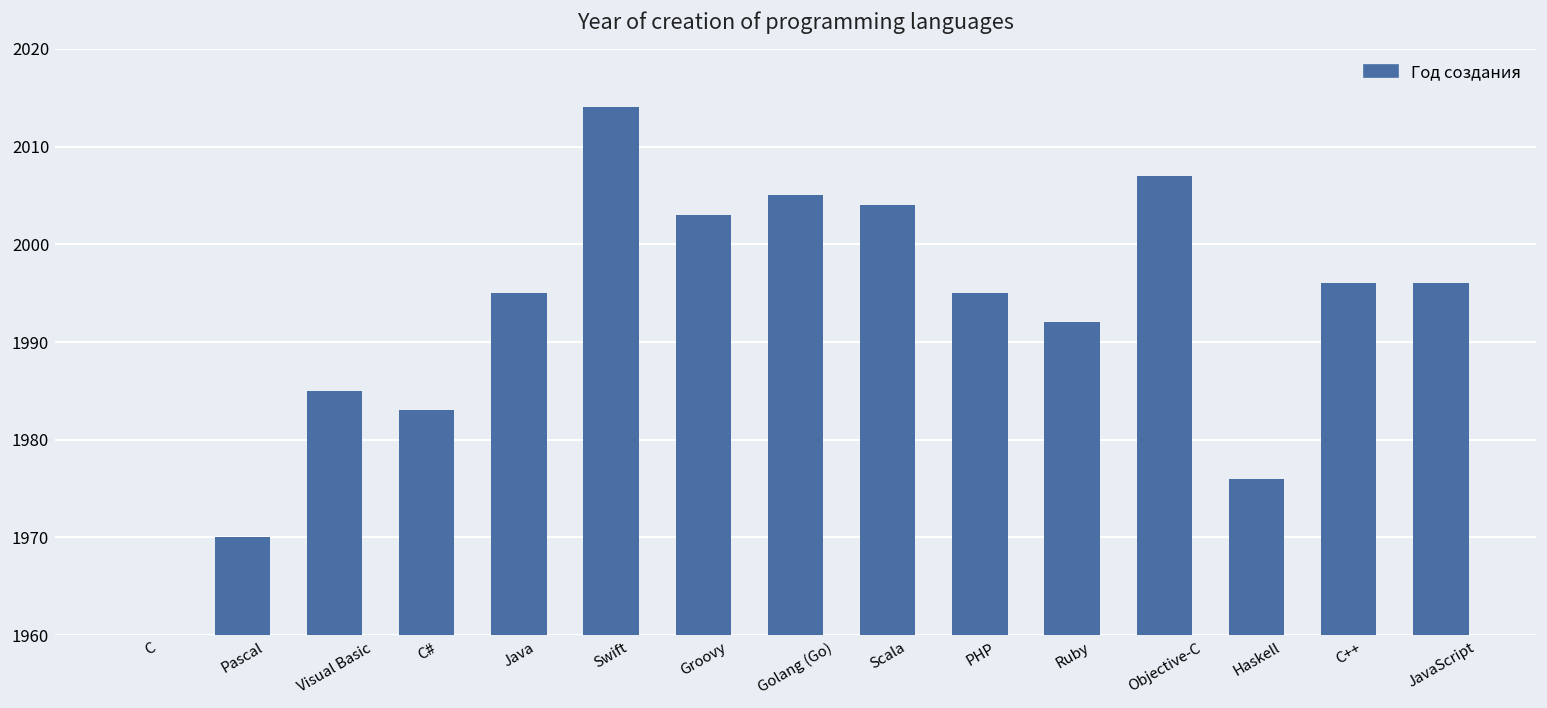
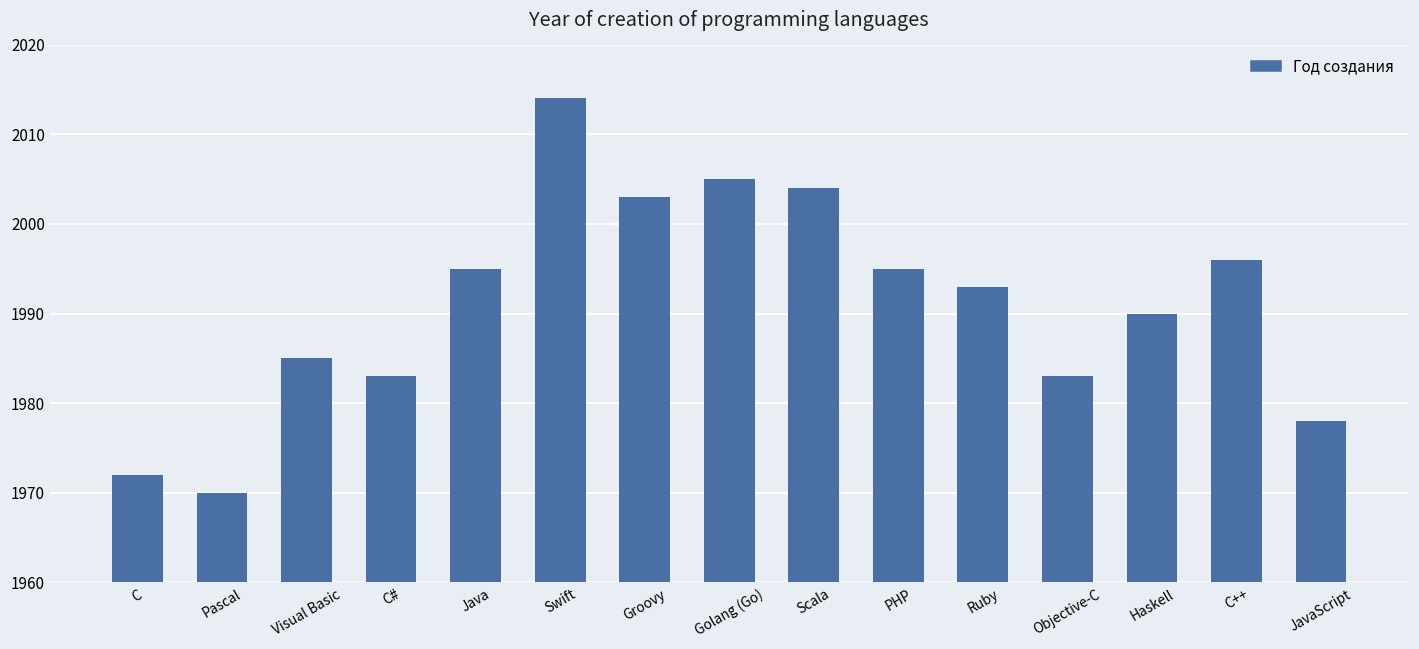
  {
-   "C": 1960,
+   "C": 1972,
    "Pascal": 1970,
    "Visual Basic": 1985,
    "C#": 1983,
    "Java": 1995,
    "Swift": 2014,
    "Groovy": 2003,
    "Golang (Go)": 2005,
    "Scala": 2004,
    "PHP": 1995,
-   "Ruby": 1992,
-   "Objective-C": 2007,
-   "Haskell": 1976,
+   "Ruby": 1993,
+   "Objective-C": 1983,
+   "Haskell": 1990,
    "C++": 1996,
-   "JavaScript": 1996
+   "JavaScript": 1978
  }
